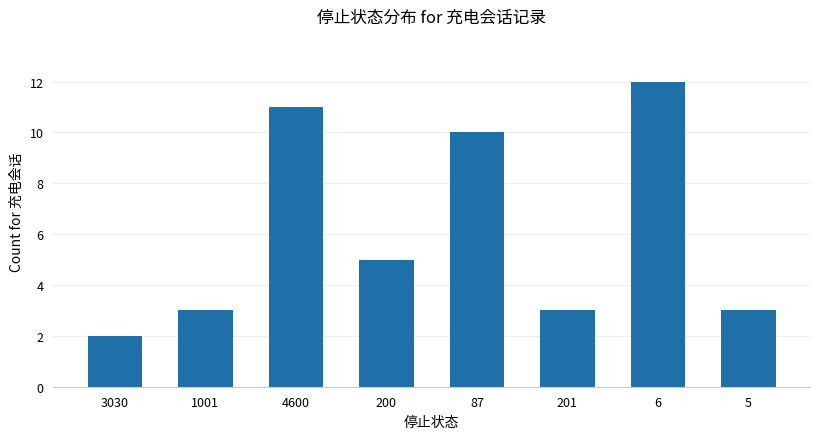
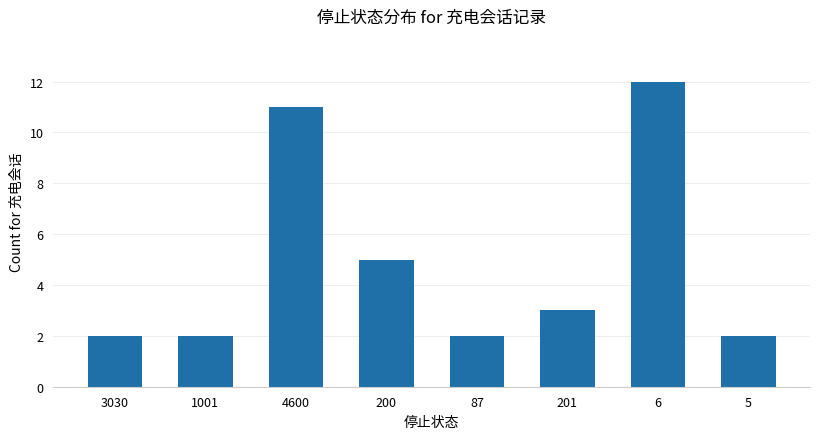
  {
    "3030": 2,
-   "1001": 3,
+   "1001": 2,
    "4600": 11,
    "200": 5,
-   "87": 10,
+   "87": 2,
    "201": 3,
    "6": 12,
-   "5": 3
+   "5": 2
  }
